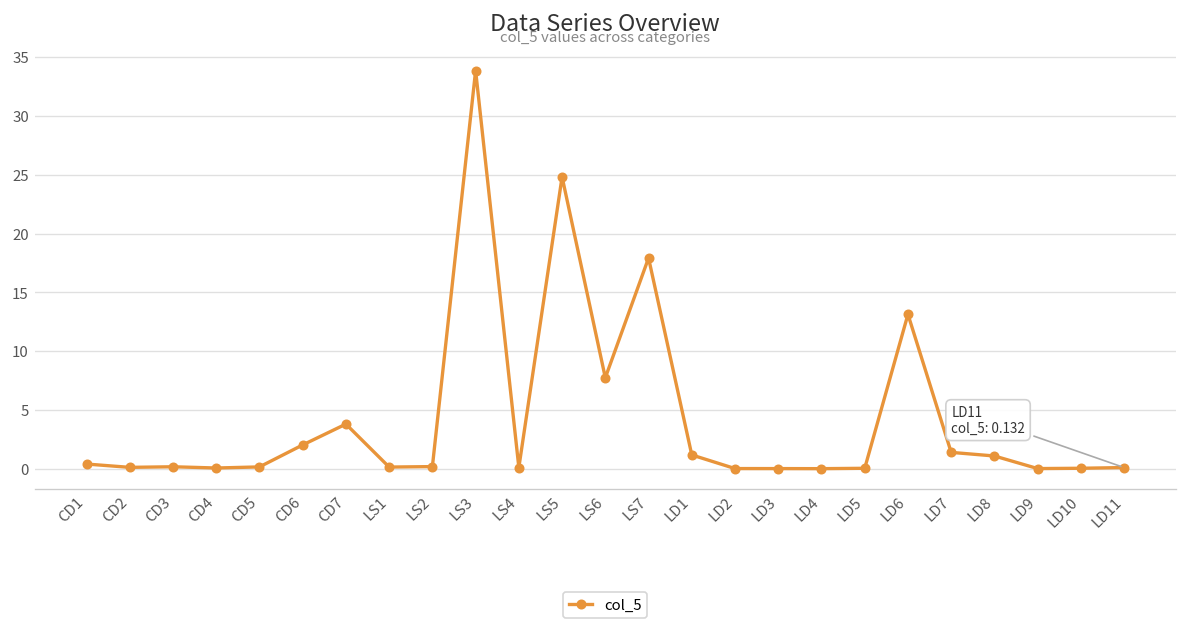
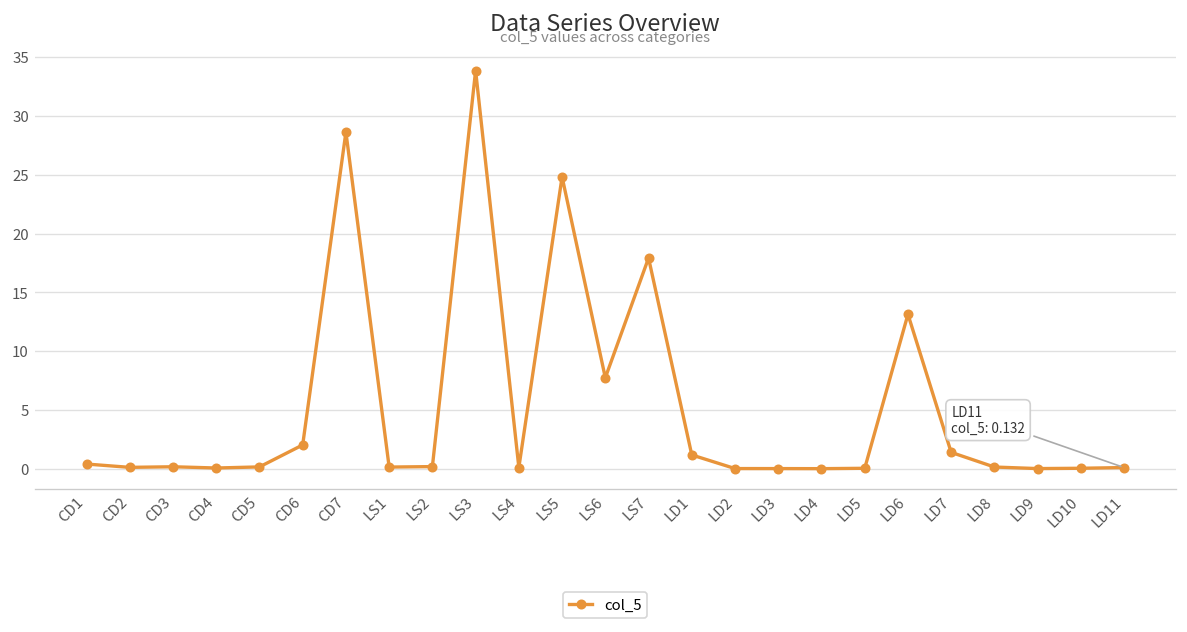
  {
    "CD1": 0,
    "CD2": 0,
    "CD3": 0,
    "CD4": 0,
    "CD5": 0,
    "CD6": 2,
-   "CD7": 4,
+   "CD7": 29,
    "LS1": 0,
    "LS2": 0,
    "LS3": 34,
    "LS4": 0,
    "LS5": 25,
    "LS6": 8,
    "LS7": 18,
    "LD1": 1,
    "LD2": 0,
    "LD3": 0,
    "LD4": 0,
    "LD5": 0,
    "LD6": 13,
-   "LD8": 1,
+   "LD8": 0,
    "LD9": 0,
    "LD10": 0,
    "LD11": 0
  }
